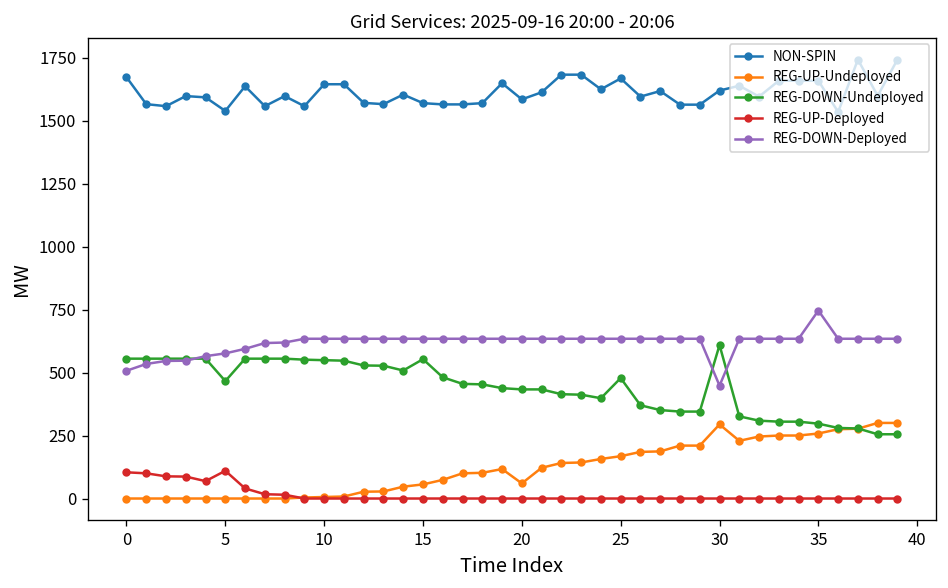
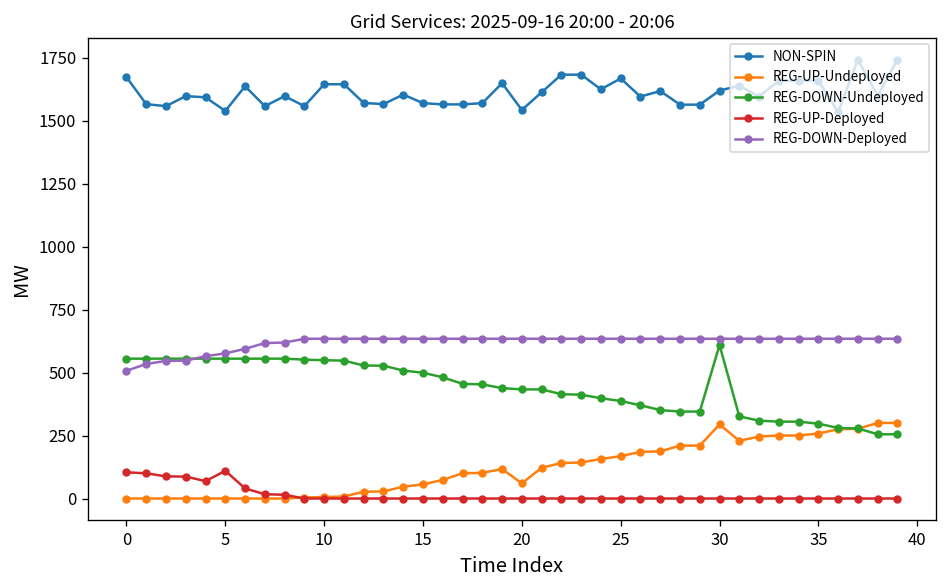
  {
    "NON-SPIN": {
      "0": 1670,
      "5": 1540,
      "10": 1640,
      "15": 1570,
-     "20": 1580,
+     "20": 1540,
      "25": 1670,
      "30": 1620
    },
    "REG-UP-Undeployed": {
      "0": 0,
      "5": 0,
      "15": 60,
      "20": 60,
      "25": 170,
      "30": 290,
      "35": 260
    },
    "REG-DOWN-Undeployed": {
      "0": 560,
-     "5": 470,
+     "5": 560,
      "10": 550,
-     "15": 550,
+     "15": 500,
      "20": 430,
-     "25": 480,
+     "25": 390,
      "30": 610,
      "35": 300
    },
    "REG-UP-Deployed": {
      "0": 100,
      "5": 110,
      "15": 0,
      "20": 0,
      "25": 0,
      "30": 0,
      "35": 0
    },
    "REG-DOWN-Deployed": {
      "0": 510,
      "5": 580,
      "10": 630,
      "15": 630,
      "20": 630,
      "25": 630,
-     "30": 450,
-     "35": 750
+     "30": 630,
+     "35": 630
    }
  }
